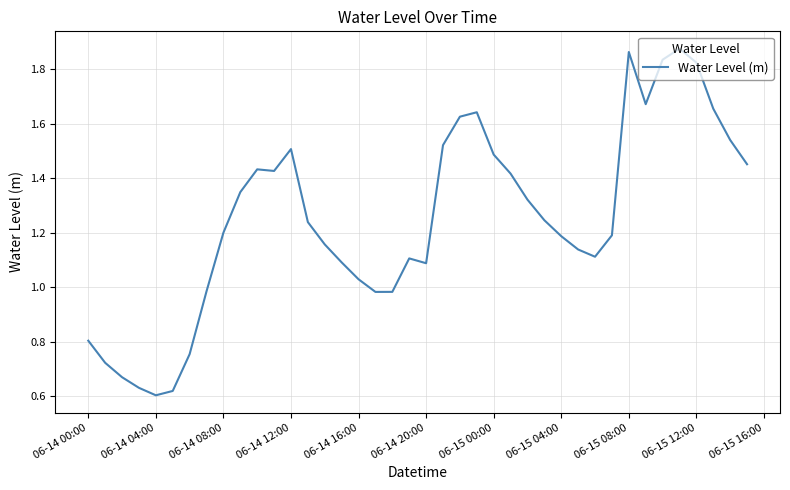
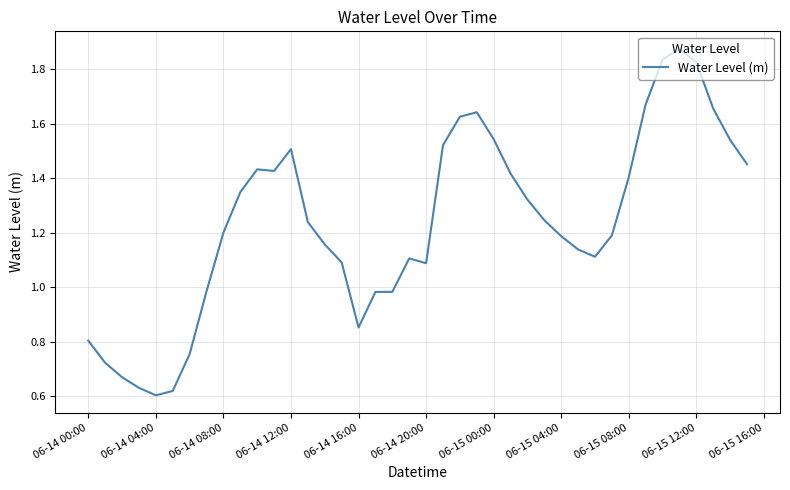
  {
    "06-14 00:00": 0.80,
    "06-14 04:00": 0.60,
    "06-14 08:00": 1.20,
    "06-14 12:00": 1.51,
-   "06-14 16:00": 1.03,
+   "06-14 16:00": 0.85,
    "06-14 20:00": 1.09,
-   "06-15 00:00": 1.49,
+   "06-15 00:00": 1.54,
    "06-15 04:00": 1.19,
-   "06-15 08:00": 1.86
+   "06-15 08:00": 1.40
  }
